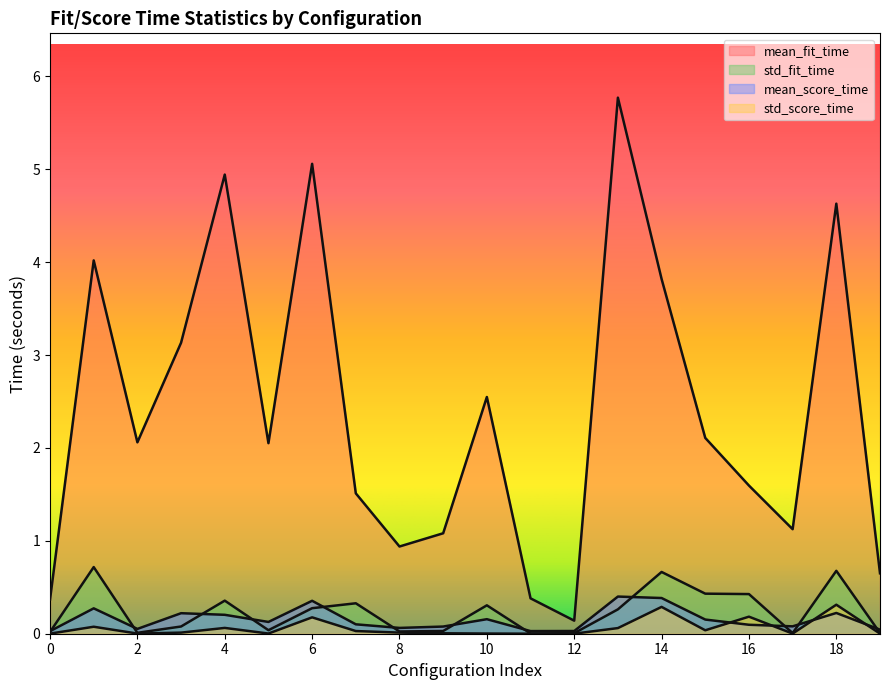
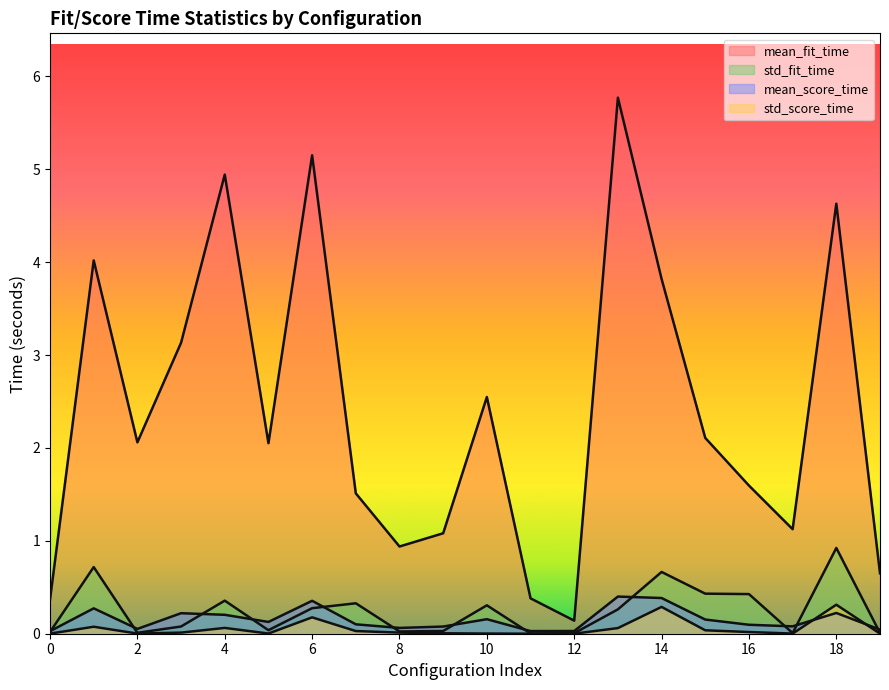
  {
    "mean_fit_time": {
      "0": 0.4,
      "2": 2.1,
      "4": 4.9,
-     "6": 5.1,
+     "6": 5.2,
      "8": 0.9,
      "10": 2.5,
      "12": 0.1,
      "14": 3.8,
      "16": 1.6,
      "18": 4.6
    },
    "std_fit_time": {
      "4": 0.4,
      "6": 0.3,
      "10": 0.3,
      "14": 0.7,
      "16": 0.4,
-     "18": 0.7
+     "18": 0.9
    },
    "mean_score_time": {
      "2": 0.1,
      "4": 0.2,
      "6": 0.4,
      "8": 0.1,
      "10": 0.2,
      "14": 0.4,
      "16": 0.1,
      "18": 0.2
    },
    "std_score_time": {
      "4": 0.1,
      "6": 0.2,
      "10": 0.0,
      "14": 0.3,
-     "16": 0.2,
+     "16": 0.0,
      "18": 0.3
    }
  }
